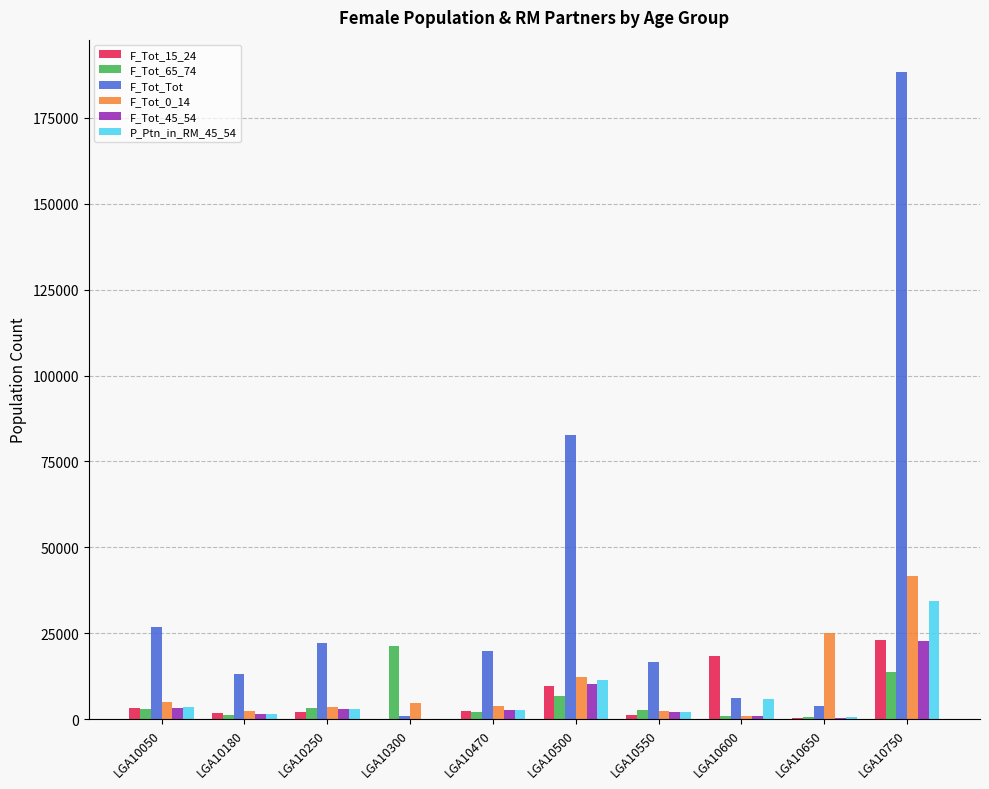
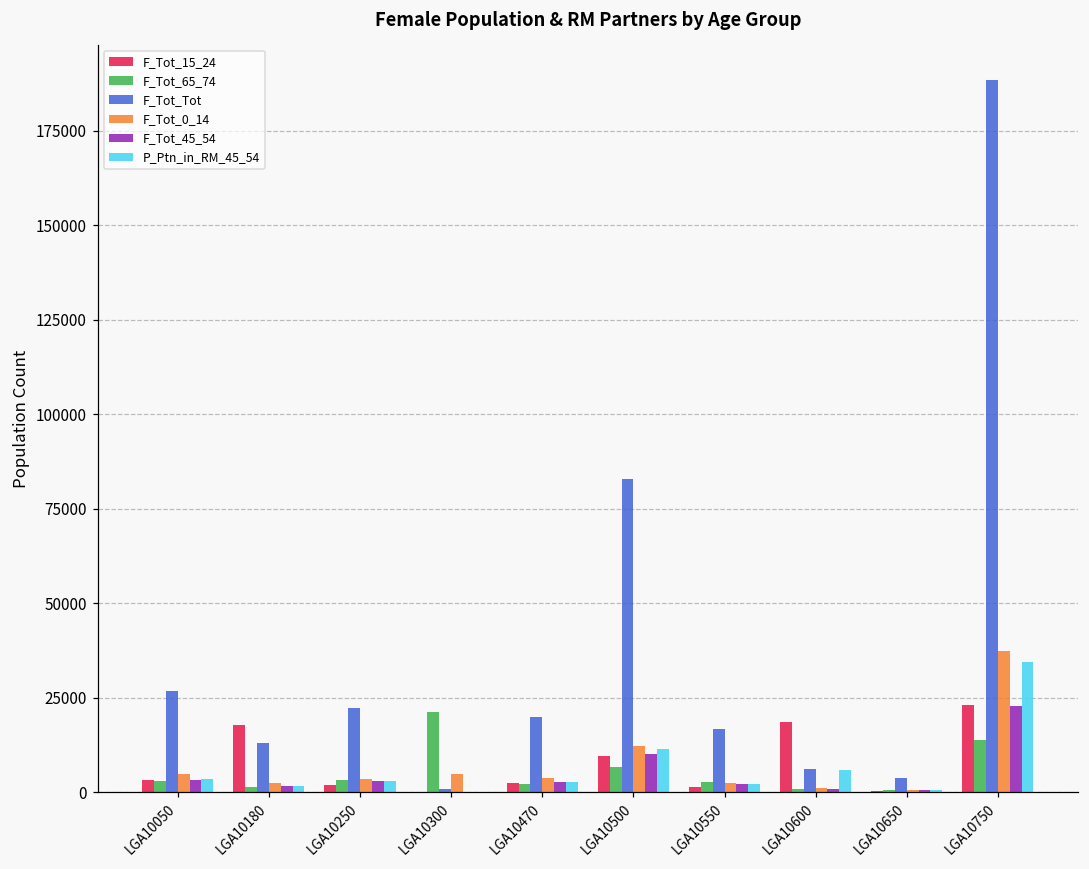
  {
    "F_Tot_15_24": {
      "LGA10050": 3000,
-     "LGA10180": 2000,
+     "LGA10180": 18000,
      "LGA10250": 2000,
      "LGA10470": 2000,
      "LGA10500": 10000,
      "LGA10550": 1000,
      "LGA10600": 18000,
      "LGA10750": 23000
    },
    "F_Tot_65_74": {
      "LGA10050": 3000,
      "LGA10180": 1000,
      "LGA10250": 3000,
      "LGA10300": 21000,
      "LGA10470": 2000,
      "LGA10500": 7000,
      "LGA10550": 3000,
      "LGA10600": 1000,
      "LGA10750": 14000
    },
    "F_Tot_Tot": {
      "LGA10050": 27000,
      "LGA10180": 13000,
      "LGA10250": 22000,
      "LGA10300": 1000,
      "LGA10470": 20000,
      "LGA10500": 83000,
      "LGA10550": 17000,
      "LGA10600": 6000,
      "LGA10650": 4000,
      "LGA10750": 188000
    },
    "F_Tot_0_14": {
      "LGA10050": 5000,
      "LGA10180": 2000,
      "LGA10250": 3000,
      "LGA10300": 5000,
      "LGA10470": 4000,
      "LGA10500": 12000,
      "LGA10550": 2000,
      "LGA10600": 1000,
-     "LGA10650": 25000,
-     "LGA10750": 42000
+     "LGA10650": 1000,
+     "LGA10750": 37000
    },
    "F_Tot_45_54": {
      "LGA10050": 3000,
      "LGA10180": 2000,
      "LGA10250": 3000,
      "LGA10470": 3000,
      "LGA10500": 10000,
      "LGA10550": 2000,
      "LGA10600": 1000,
      "LGA10750": 23000
    },
    "P_Ptn_in_RM_45_54": {
      "LGA10050": 3000,
      "LGA10180": 2000,
      "LGA10250": 3000,
      "LGA10470": 3000,
      "LGA10500": 11000,
      "LGA10550": 2000,
      "LGA10600": 6000,
      "LGA10750": 34000
    }
  }
